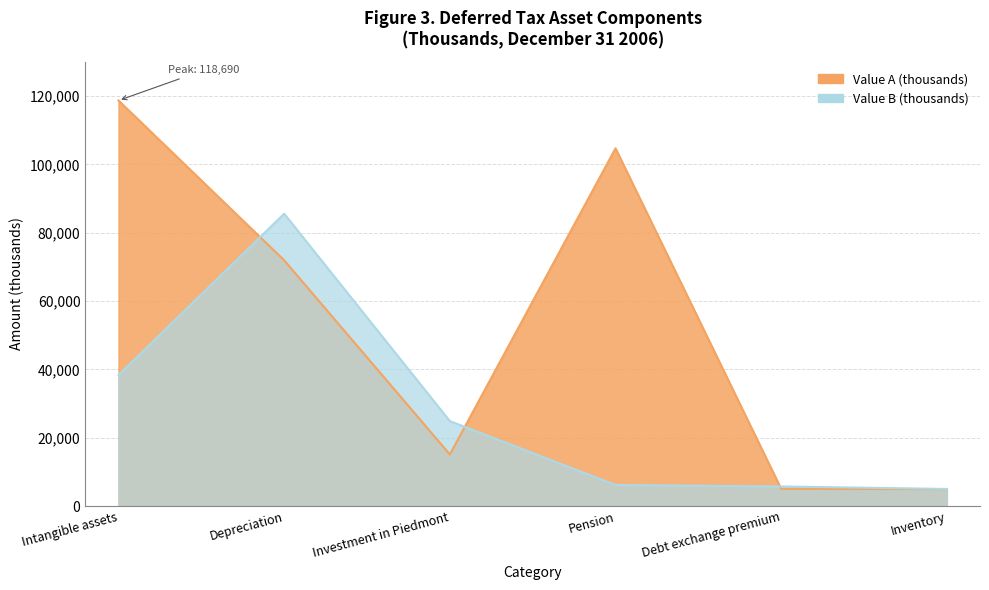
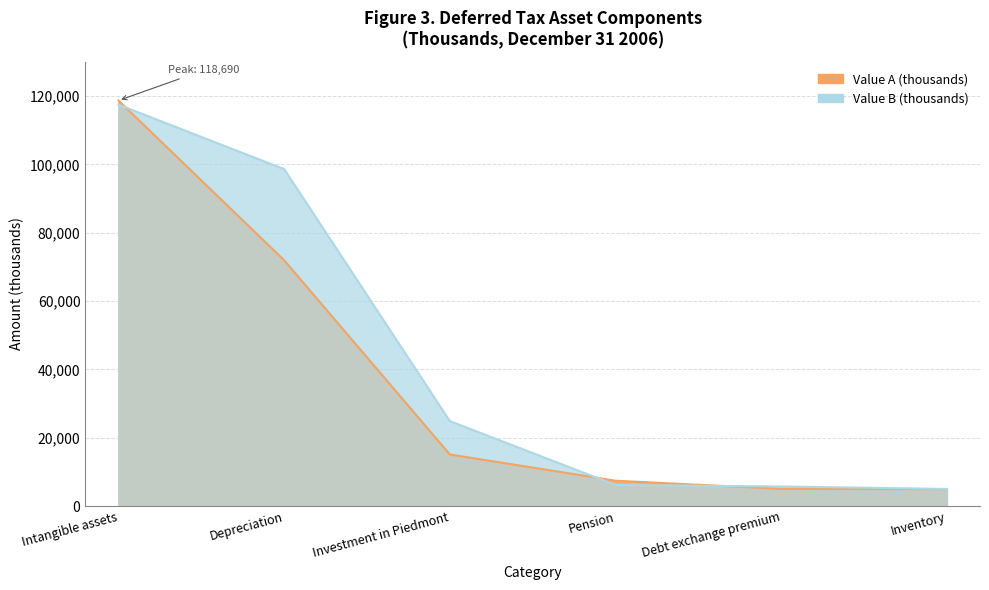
  {
    "Value A (thousands)": {
      "Depreciation": "72,000",
      "Investment in Piedmont": "15,000",
-     "Pension": "105,000"
+     "Pension": "7,000"
    },
    "Value B (thousands)": {
-     "Intangible assets": "38,000",
-     "Depreciation": "86,000",
+     "Intangible assets": "117,000",
+     "Depreciation": "99,000",
      "Investment in Piedmont": "25,000",
      "Pension": "6,000"
    }
  }
